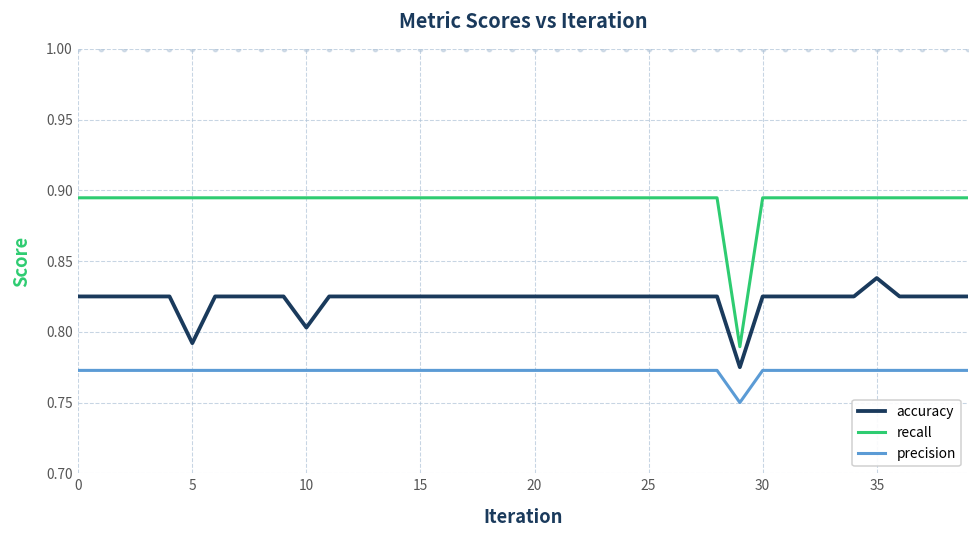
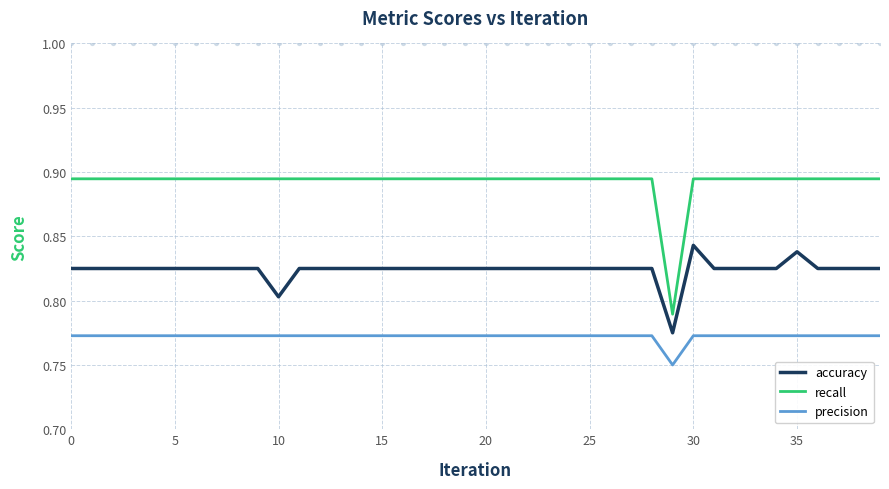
  {
    "accuracy": {
      "0": 0.825,
-     "5": 0.792,
+     "5": 0.825,
      "10": 0.803,
      "15": 0.825,
      "20": 0.825,
      "25": 0.825,
-     "30": 0.825,
+     "30": 0.843,
      "35": 0.838
    },
    "recall": {
      "0": 0.895,
      "5": 0.895,
      "10": 0.895,
      "15": 0.895,
      "20": 0.895,
      "25": 0.895,
      "30": 0.895,
      "35": 0.895
    },
    "precision": {
      "0": 0.773,
      "5": 0.773,
      "10": 0.773,
      "15": 0.773,
      "20": 0.773,
      "25": 0.773,
      "30": 0.773,
      "35": 0.773
    }
  }
